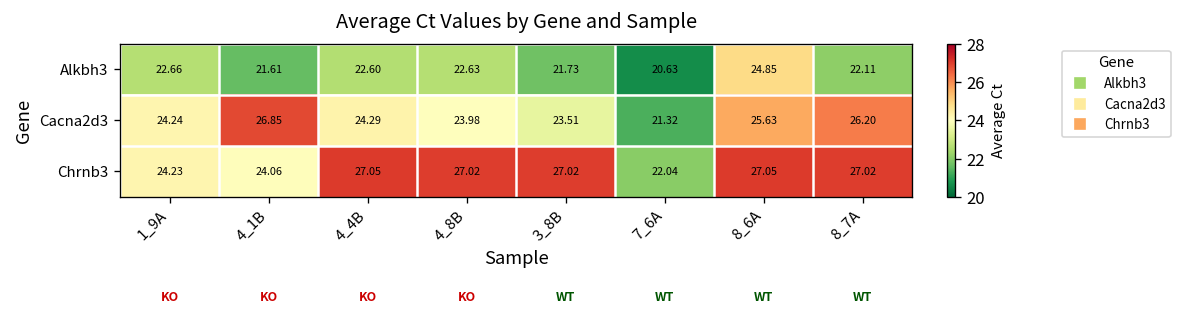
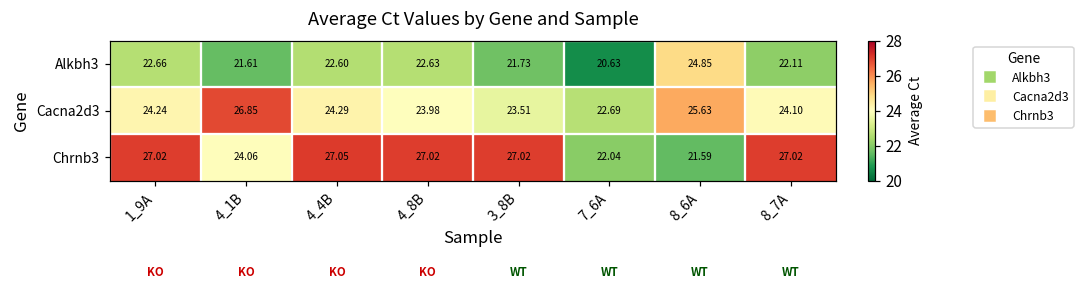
  {
    "Alkbh3": {
      "1_9A": 22.66,
      "4_1B": 21.61,
      "4_4B": 22.60,
      "4_8B": 22.63,
      "3_8B": 21.73,
      "7_6A": 20.63,
      "8_6A": 24.85,
      "8_7A": 22.11
    },
    "Cacna2d3": {
      "1_9A": 24.24,
      "4_1B": 26.85,
      "4_4B": 24.29,
      "4_8B": 23.98,
      "3_8B": 23.51,
-     "7_6A": 21.32,
+     "7_6A": 22.69,
      "8_6A": 25.63,
-     "8_7A": 26.20
+     "8_7A": 24.10
    },
    "Chrnb3": {
-     "1_9A": 24.23,
+     "1_9A": 27.02,
      "4_1B": 24.06,
      "4_4B": 27.05,
      "4_8B": 27.02,
      "3_8B": 27.02,
      "7_6A": 22.04,
-     "8_6A": 27.05,
+     "8_6A": 21.59,
      "8_7A": 27.02
    }
  }
